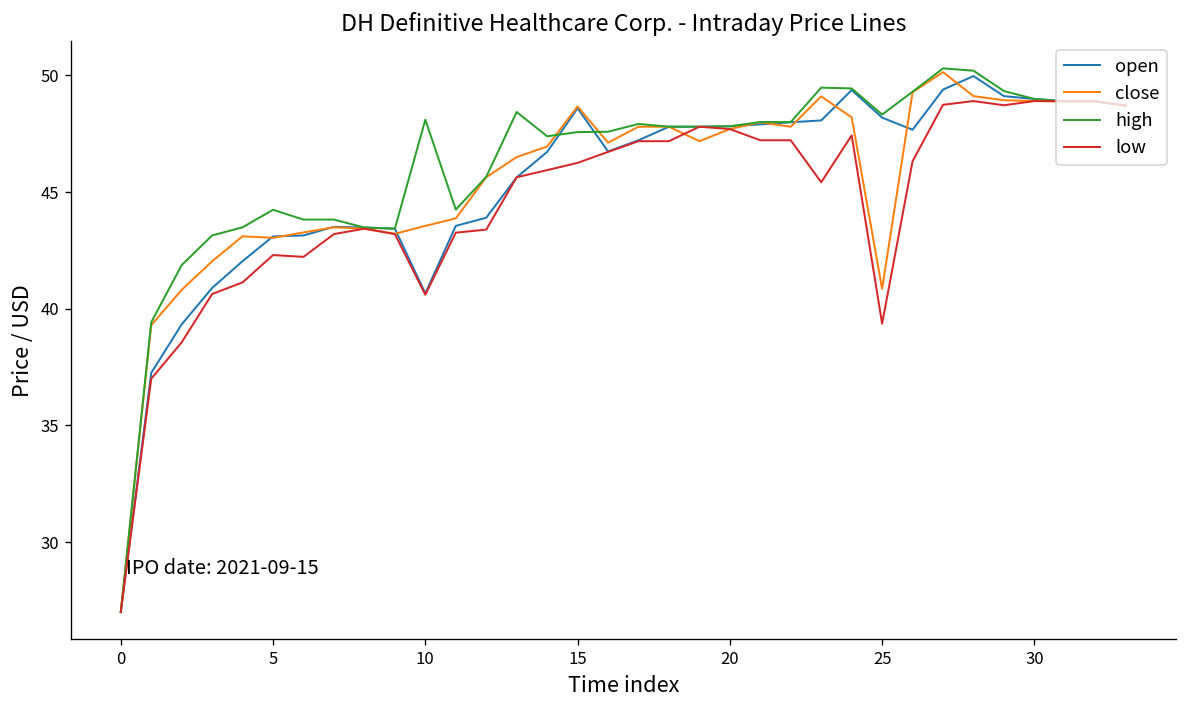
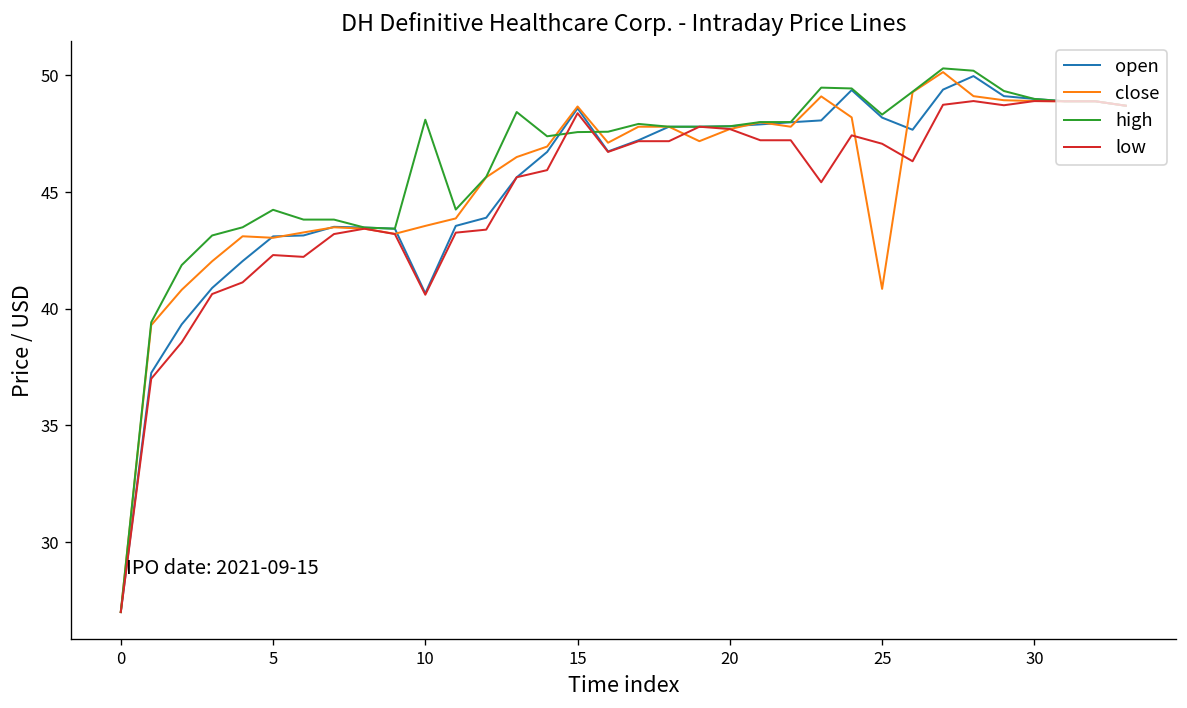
  {
    "close": {
      "10": 43.6,
      "25": 40.9
    },
    "high": {
      "5": 44.2,
      "10": 48.1,
      "15": 47.6
    },
    "low": {
      "5": 42.3,
-     "15": 46.3,
-     "25": 39.4
+     "15": 48.4,
+     "25": 47.1
    }
  }
